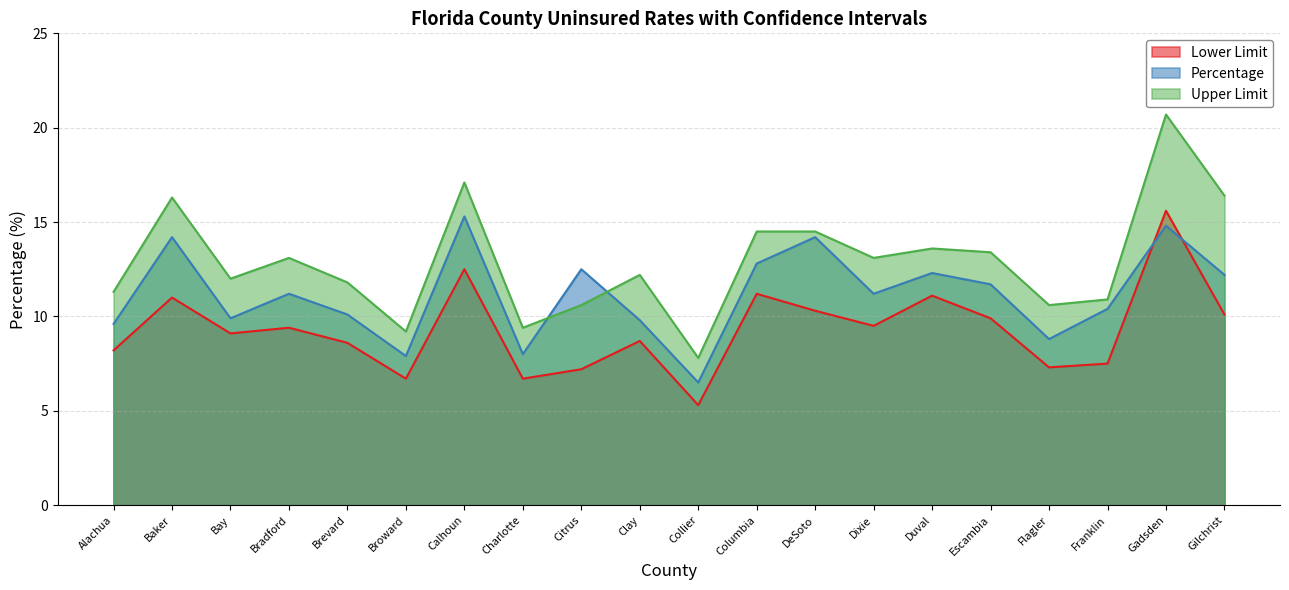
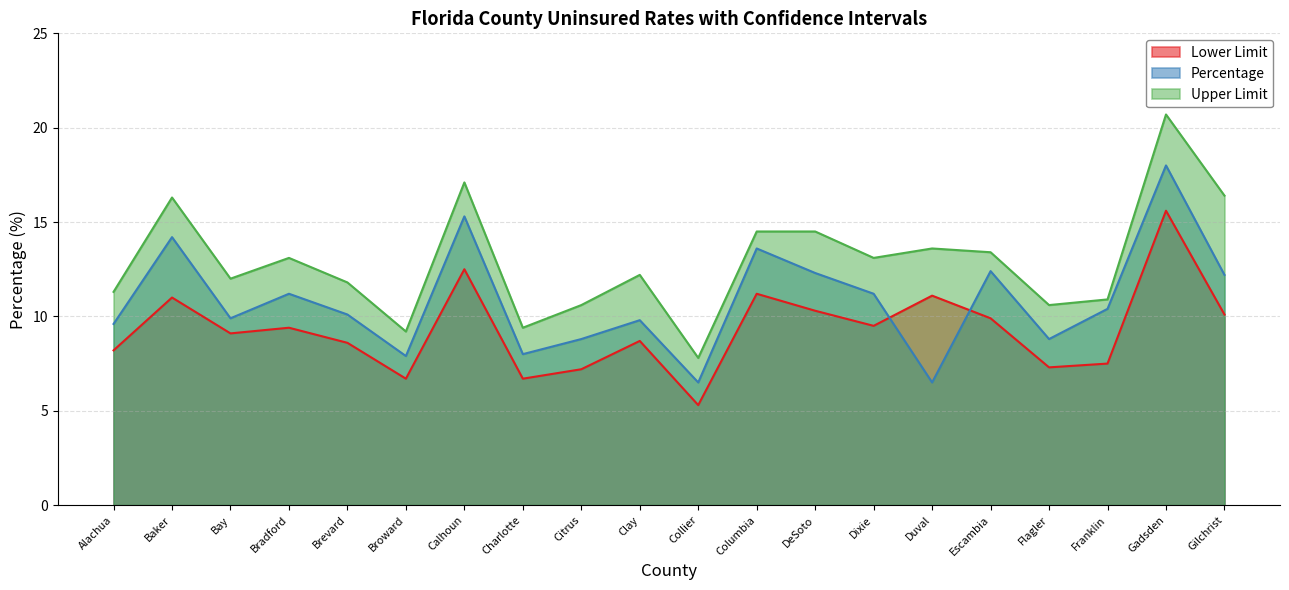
  {
    "Lower Limit": {
      "Alachua": 8.2,
      "Baker": 11.0,
      "Bay": 9.1,
      "Bradford": 9.4,
      "Brevard": 8.6,
      "Broward": 6.7,
      "Calhoun": 12.5,
      "Charlotte": 6.7,
      "Citrus": 7.2,
      "Clay": 8.7,
      "Collier": 5.3,
      "Columbia": 11.2,
      "DeSoto": 10.3,
      "Dixie": 9.5,
      "Duval": 11.1,
      "Escambia": 9.9,
      "Flagler": 7.3,
      "Franklin": 7.5,
      "Gadsden": 15.6,
      "Gilchrist": 10.1
    },
    "Percentage": {
      "Alachua": 9.6,
      "Baker": 14.2,
      "Bay": 9.9,
      "Bradford": 11.2,
      "Brevard": 10.1,
      "Broward": 7.9,
      "Calhoun": 15.3,
      "Charlotte": 8.0,
-     "Citrus": 12.5,
+     "Citrus": 8.8,
      "Clay": 9.8,
      "Collier": 6.5,
-     "Columbia": 12.8,
-     "DeSoto": 14.2,
+     "Columbia": 13.6,
+     "DeSoto": 12.3,
      "Dixie": 11.2,
-     "Duval": 12.3,
-     "Escambia": 11.7,
+     "Duval": 6.5,
+     "Escambia": 12.4,
      "Flagler": 8.8,
      "Franklin": 10.4,
-     "Gadsden": 14.8,
+     "Gadsden": 18.0,
      "Gilchrist": 12.2
    },
    "Upper Limit": {
      "Alachua": 11.3,
      "Baker": 16.3,
      "Bay": 12.0,
      "Bradford": 13.1,
      "Brevard": 11.8,
      "Broward": 9.2,
      "Calhoun": 17.1,
      "Charlotte": 9.4,
      "Citrus": 10.6,
      "Clay": 12.2,
      "Collier": 7.8,
      "Columbia": 14.5,
      "DeSoto": 14.5,
      "Dixie": 13.1,
      "Duval": 13.6,
      "Escambia": 13.4,
      "Flagler": 10.6,
      "Franklin": 10.9,
      "Gadsden": 20.7,
      "Gilchrist": 16.4
    }
  }
